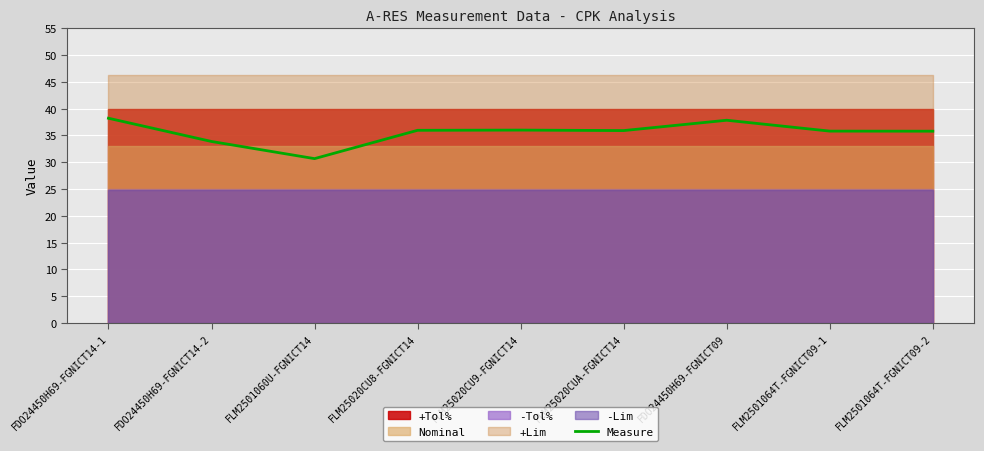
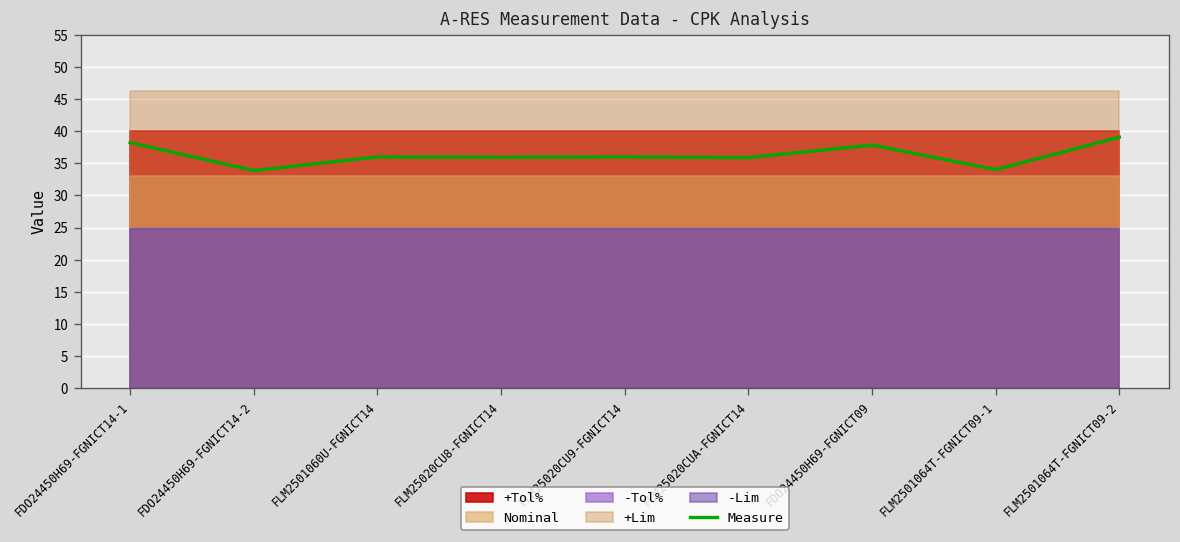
  {
    "Measure": {
      "FDO24450H69-FGNICT14-1": 38,
      "FDO24450H69-FGNICT14-2": 34,
-     "FLM2501060U-FGNICT14": 31,
+     "FLM2501060U-FGNICT14": 36,
      "FLM25020CU8-FGNICT14": 36,
      "FLM25020CU9-FGNICT14": 36,
      "FLM25020CUA-FGNICT14": 36,
      "FDO24450H69-FGNICT09": 38,
-     "FLM2501064T-FGNICT09-1": 36,
-     "FLM2501064T-FGNICT09-2": 36
+     "FLM2501064T-FGNICT09-1": 34,
+     "FLM2501064T-FGNICT09-2": 39
    },
    "+Tol%": {
      "FDO24450H69-FGNICT14-1": 40,
      "FDO24450H69-FGNICT14-2": 40,
      "FLM2501060U-FGNICT14": 40,
      "FLM25020CU8-FGNICT14": 40,
      "FLM25020CU9-FGNICT14": 40,
      "FLM25020CUA-FGNICT14": 40,
      "FDO24450H69-FGNICT09": 40,
      "FLM2501064T-FGNICT09-1": 40,
      "FLM2501064T-FGNICT09-2": 40
    }
  }
